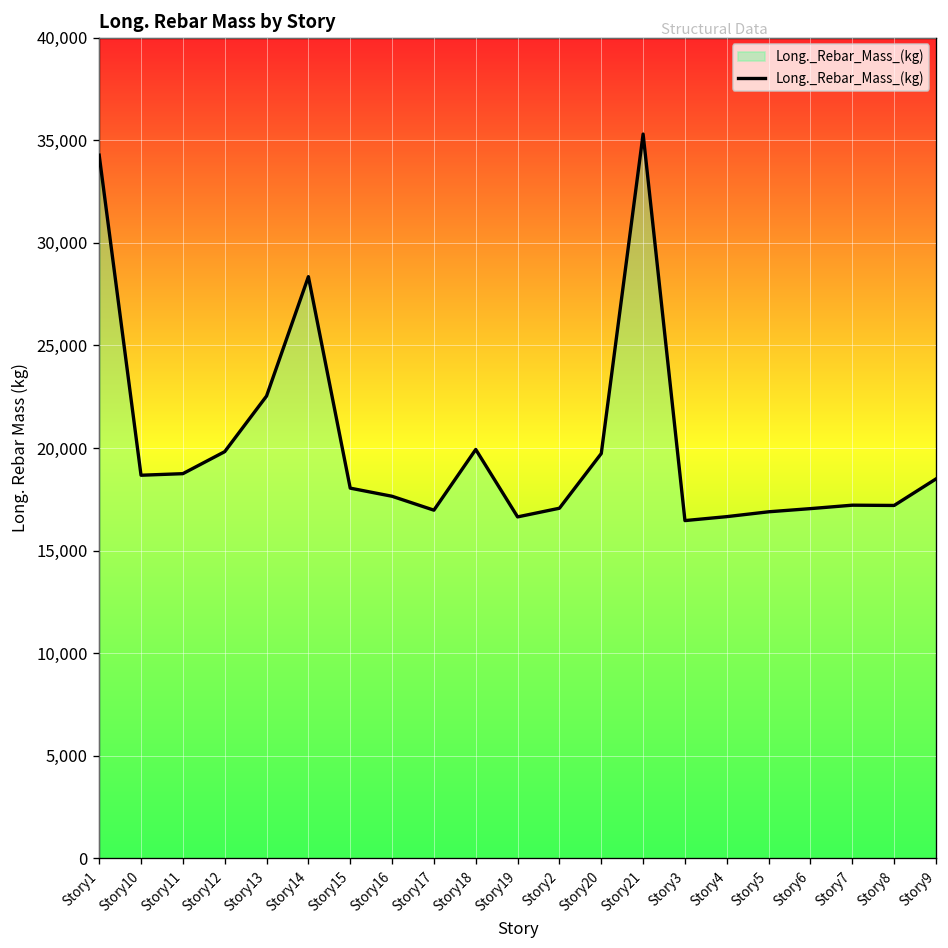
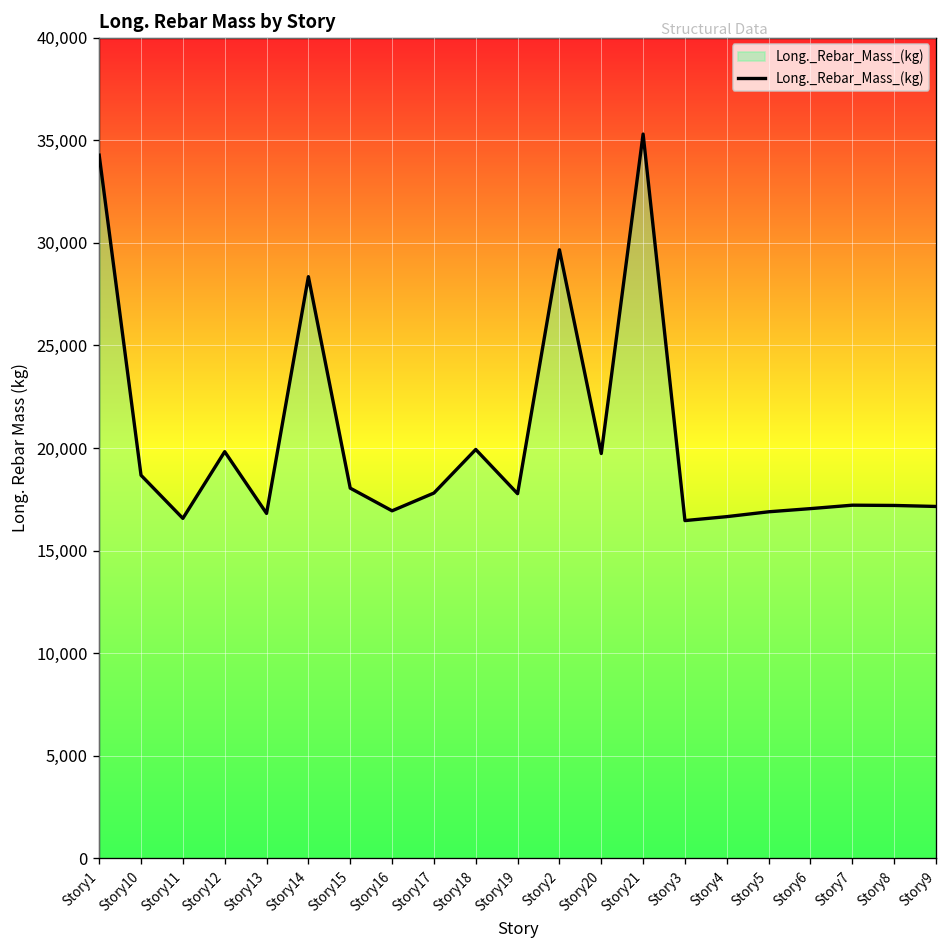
  {
    "Story1": "34,300",
    "Story10": "18,700",
-   "Story11": "18,800",
+   "Story11": "16,600",
    "Story12": "19,800",
-   "Story13": "22,500",
+   "Story13": "16,800",
    "Story14": "28,400",
    "Story15": "18,000",
-   "Story16": "17,600",
-   "Story17": "17,000",
+   "Story16": "16,900",
+   "Story17": "17,800",
    "Story18": "19,900",
-   "Story19": "16,600",
-   "Story2": "17,100",
+   "Story19": "17,800",
+   "Story2": "29,700",
    "Story20": "19,700",
    "Story21": "35,300",
    "Story3": "16,500",
    "Story4": "16,700",
    "Story5": "16,900",
    "Story6": "17,000",
    "Story7": "17,200",
    "Story8": "17,200",
-   "Story9": "18,500"
+   "Story9": "17,200"
  }
